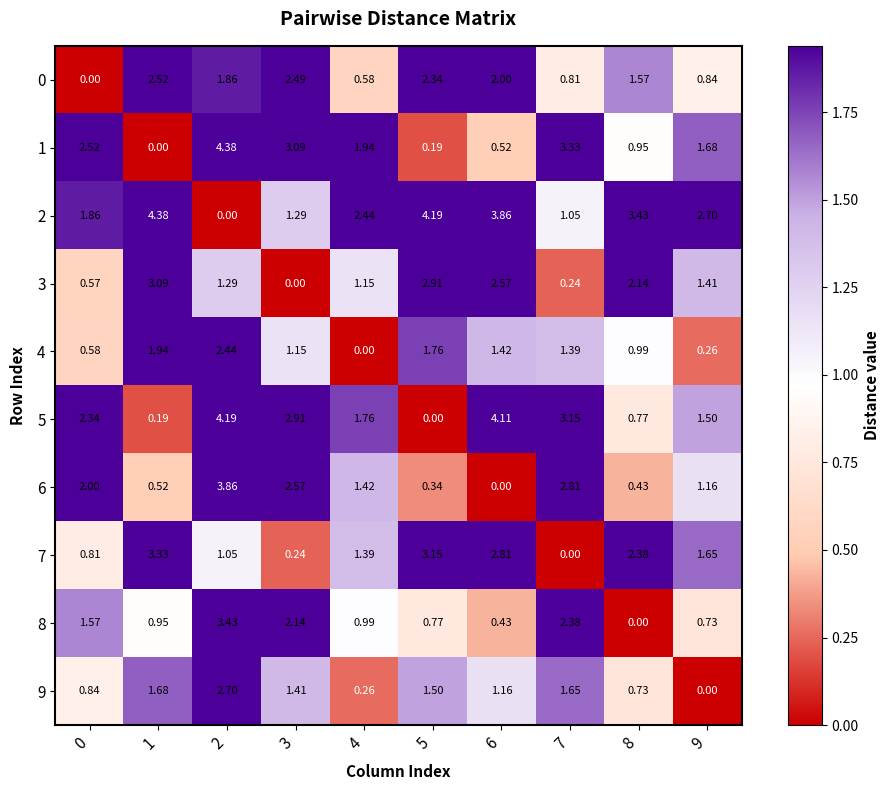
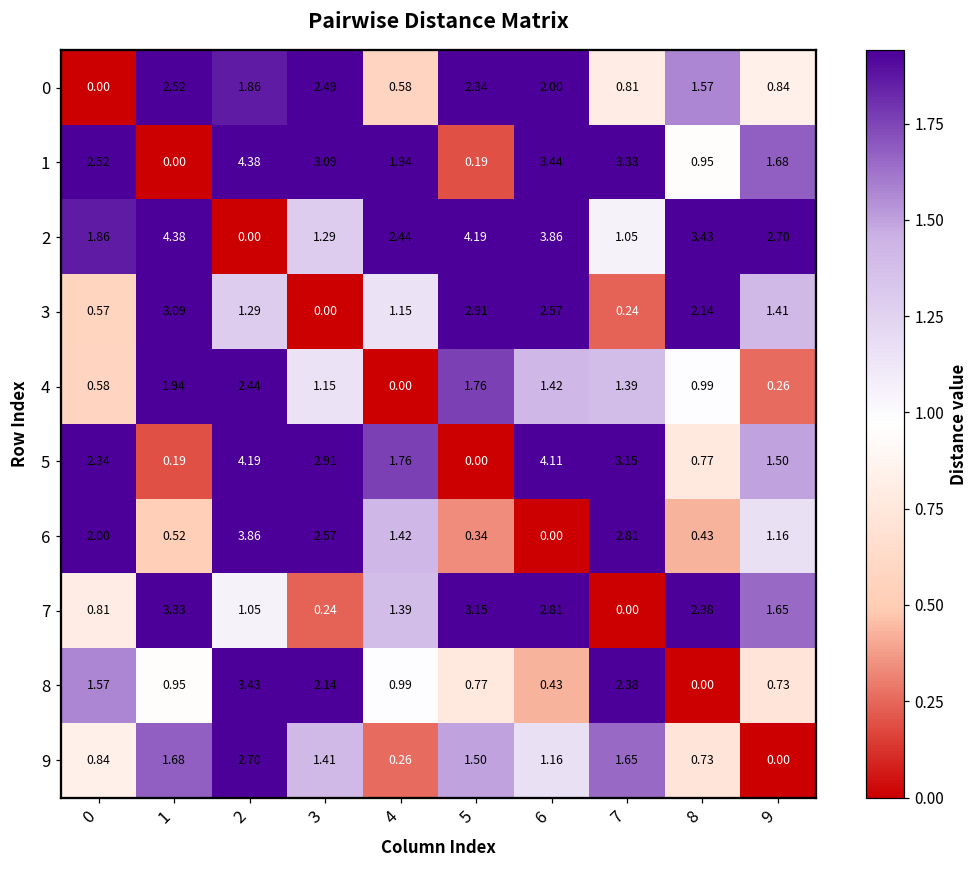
  {
    "0": {
      "0": 0.00,
      "1": 2.52,
      "2": 1.86,
      "3": 2.49,
      "4": 0.58,
      "5": 2.34,
      "6": 2.00,
      "7": 0.81,
      "8": 1.57,
      "9": 0.84
    },
    "1": {
      "0": 2.52,
      "1": 0.00,
      "2": 4.38,
      "3": 3.09,
      "4": 1.94,
      "5": 0.19,
-     "6": 0.52,
+     "6": 3.44,
      "7": 3.33,
      "8": 0.95,
      "9": 1.68
    },
    "2": {
      "0": 1.86,
      "1": 4.38,
      "2": 0.00,
      "3": 1.29,
      "4": 2.44,
      "5": 4.19,
      "6": 3.86,
      "7": 1.05,
      "8": 3.43,
      "9": 2.70
    },
    "3": {
      "0": 0.57,
      "1": 3.09,
      "2": 1.29,
      "3": 0.00,
      "4": 1.15,
      "5": 2.91,
      "6": 2.57,
      "7": 0.24,
      "8": 2.14,
      "9": 1.41
    },
    "4": {
      "0": 0.58,
      "1": 1.94,
      "2": 2.44,
      "3": 1.15,
      "4": 0.00,
      "5": 1.76,
      "6": 1.42,
      "7": 1.39,
      "8": 0.99,
      "9": 0.26
    },
    "5": {
      "0": 2.34,
      "1": 0.19,
      "2": 4.19,
      "3": 2.91,
      "4": 1.76,
      "5": 0.00,
      "6": 4.11,
      "7": 3.15,
      "8": 0.77,
      "9": 1.50
    },
    "6": {
      "0": 2.00,
      "1": 0.52,
      "2": 3.86,
      "3": 2.57,
      "4": 1.42,
      "5": 0.34,
      "6": 0.00,
      "7": 2.81,
      "8": 0.43,
      "9": 1.16
    },
    "7": {
      "0": 0.81,
      "1": 3.33,
      "2": 1.05,
      "3": 0.24,
      "4": 1.39,
      "5": 3.15,
      "6": 2.81,
      "7": 0.00,
      "8": 2.38,
      "9": 1.65
    },
    "8": {
      "0": 1.57,
      "1": 0.95,
      "2": 3.43,
      "3": 2.14,
      "4": 0.99,
      "5": 0.77,
      "6": 0.43,
      "7": 2.38,
      "8": 0.00,
      "9": 0.73
    },
    "9": {
      "0": 0.84,
      "1": 1.68,
      "2": 2.70,
      "3": 1.41,
      "4": 0.26,
      "5": 1.50,
      "6": 1.16,
      "7": 1.65,
      "8": 0.73,
      "9": 0.00
    }
  }
